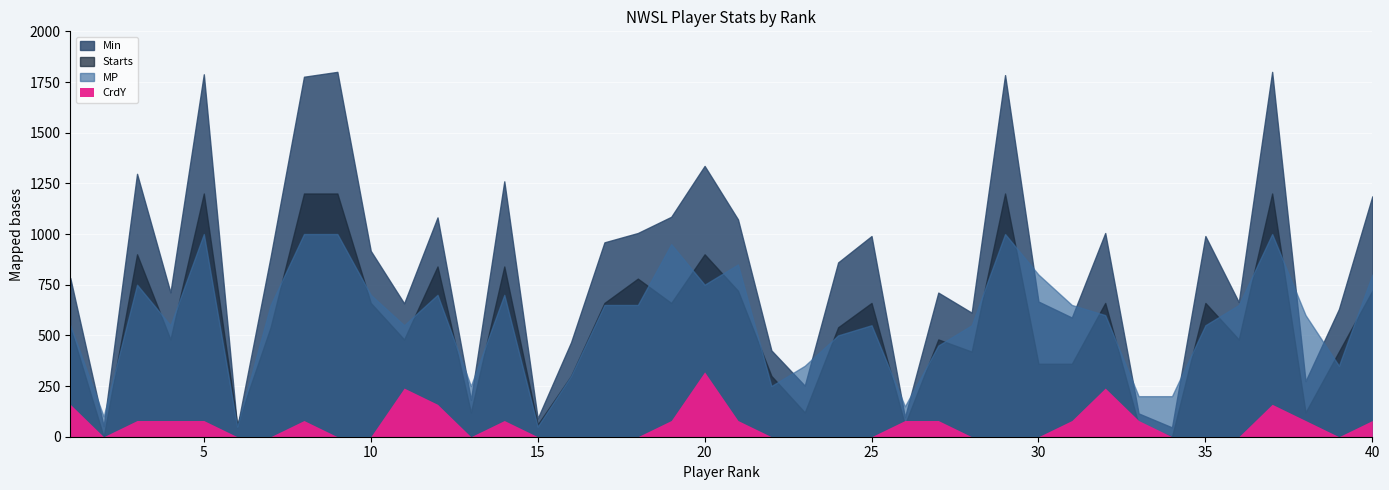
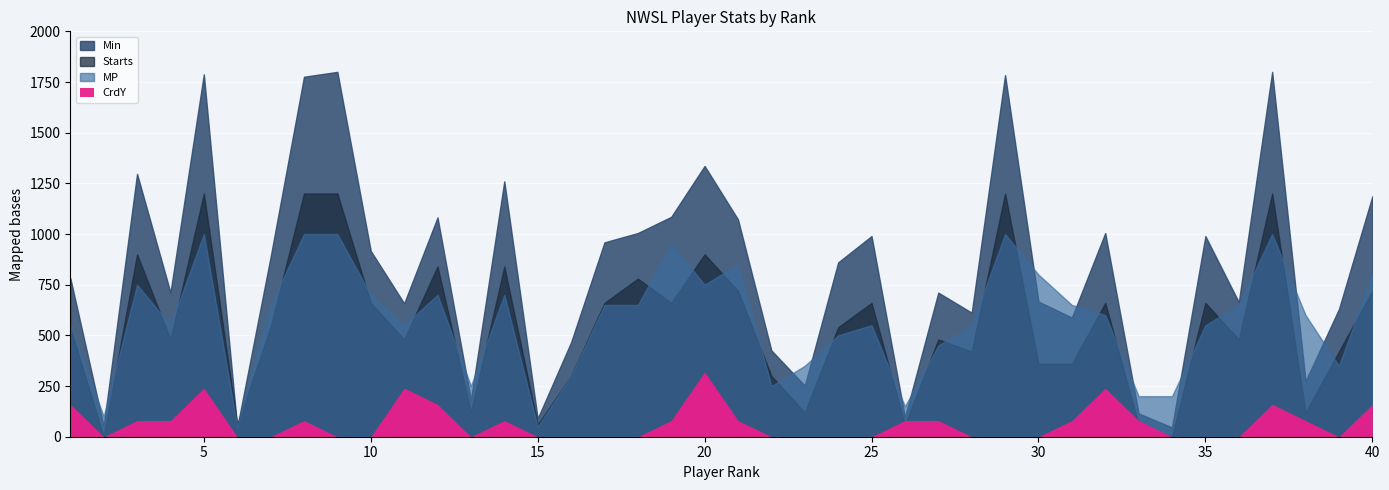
  {
    "CrdY": {
-     "5": 80,
+     "5": 240,
      "10": 0,
      "15": 0,
      "20": 320,
      "25": 0,
      "30": 0,
      "35": 0,
-     "40": 80
+     "40": 160
    }
  }
